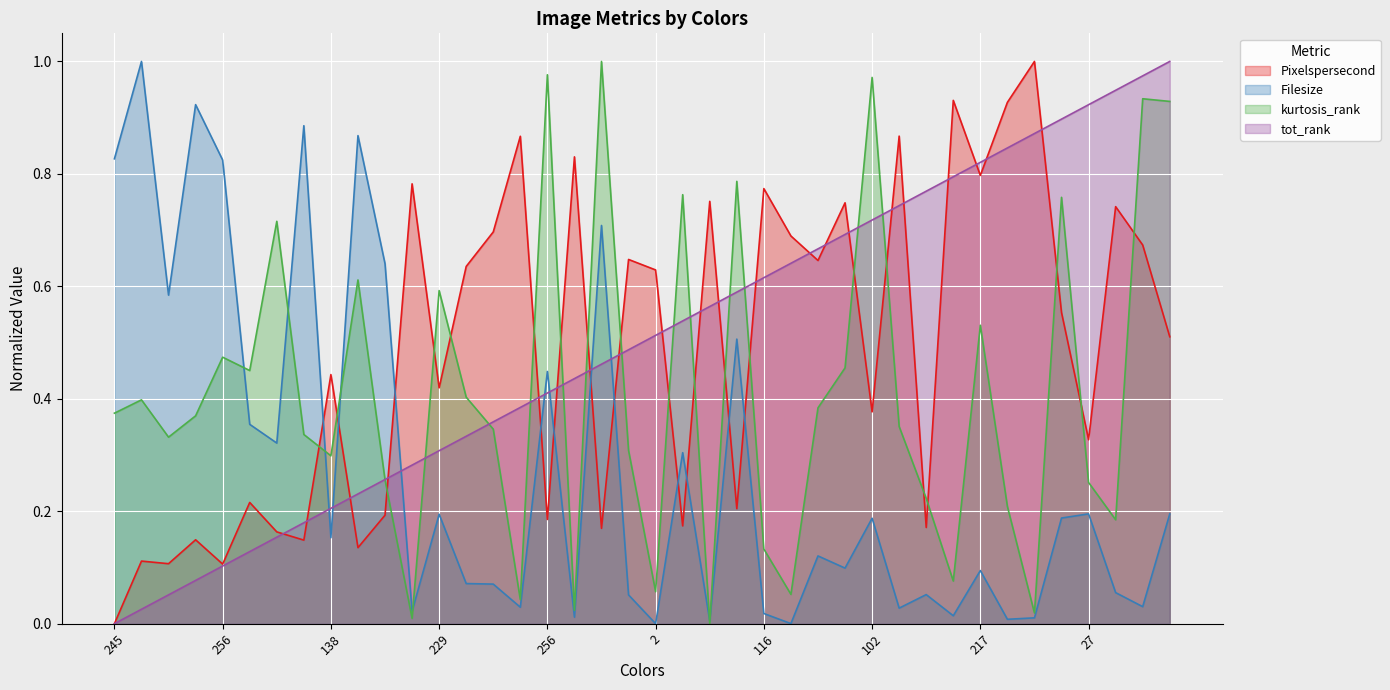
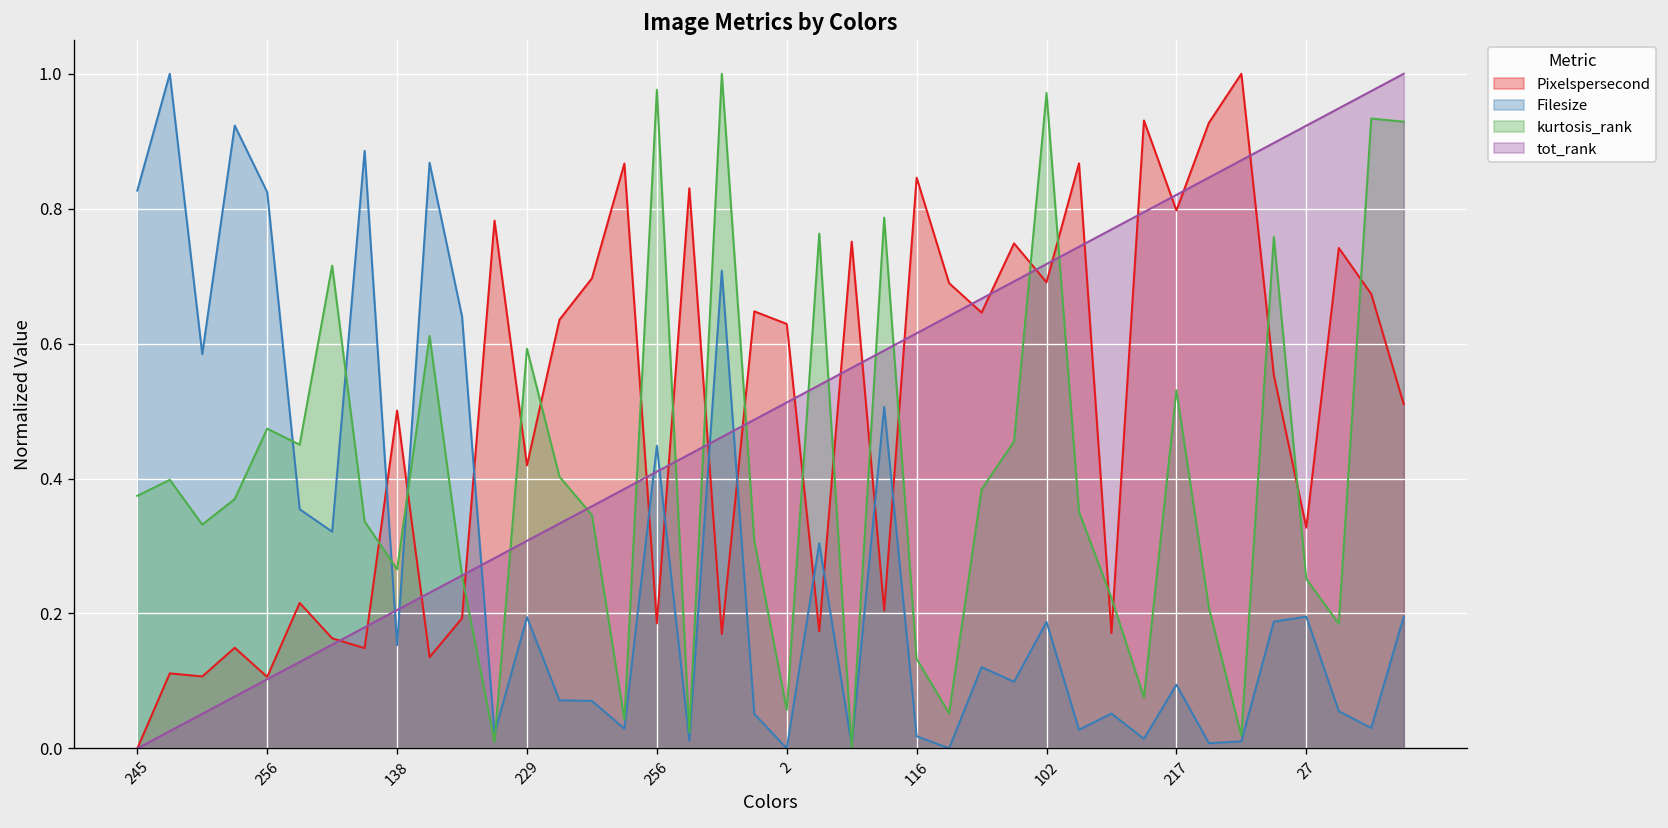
  {
    "Pixelspersecond": {
-     "138": 0.44,
+     "138": 0.50,
      "229": 0.42,
-     "116": 0.77,
-     "102": 0.38,
+     "116": 0.85,
+     "102": 0.69,
      "217": 0.80
    },
    "kurtosis_rank": {
      "245": 0.37,
-     "138": 0.30,
+     "138": 0.27,
      "229": 0.59,
      "116": 0.13,
      "102": 0.97,
      "217": 0.53
    }
  }
